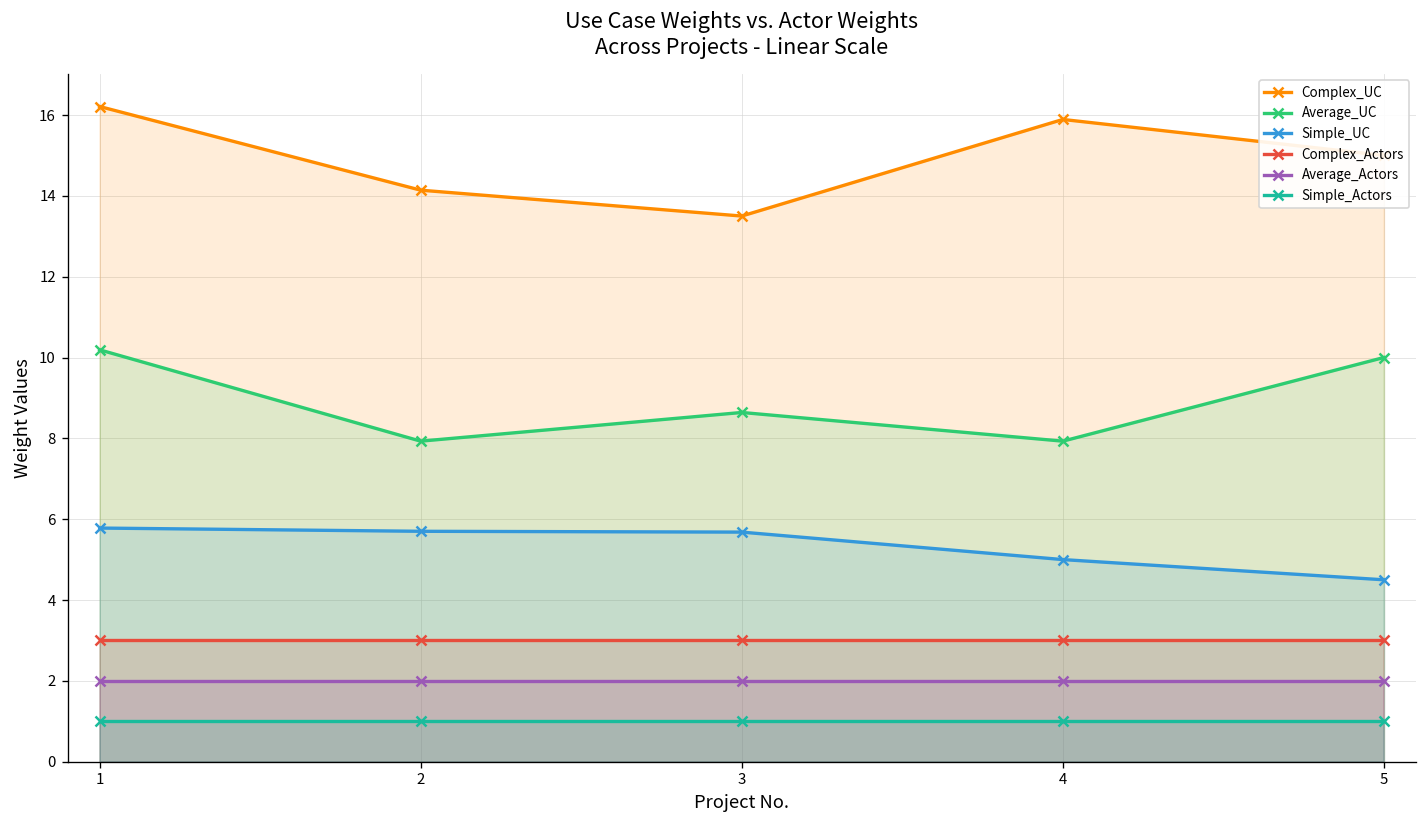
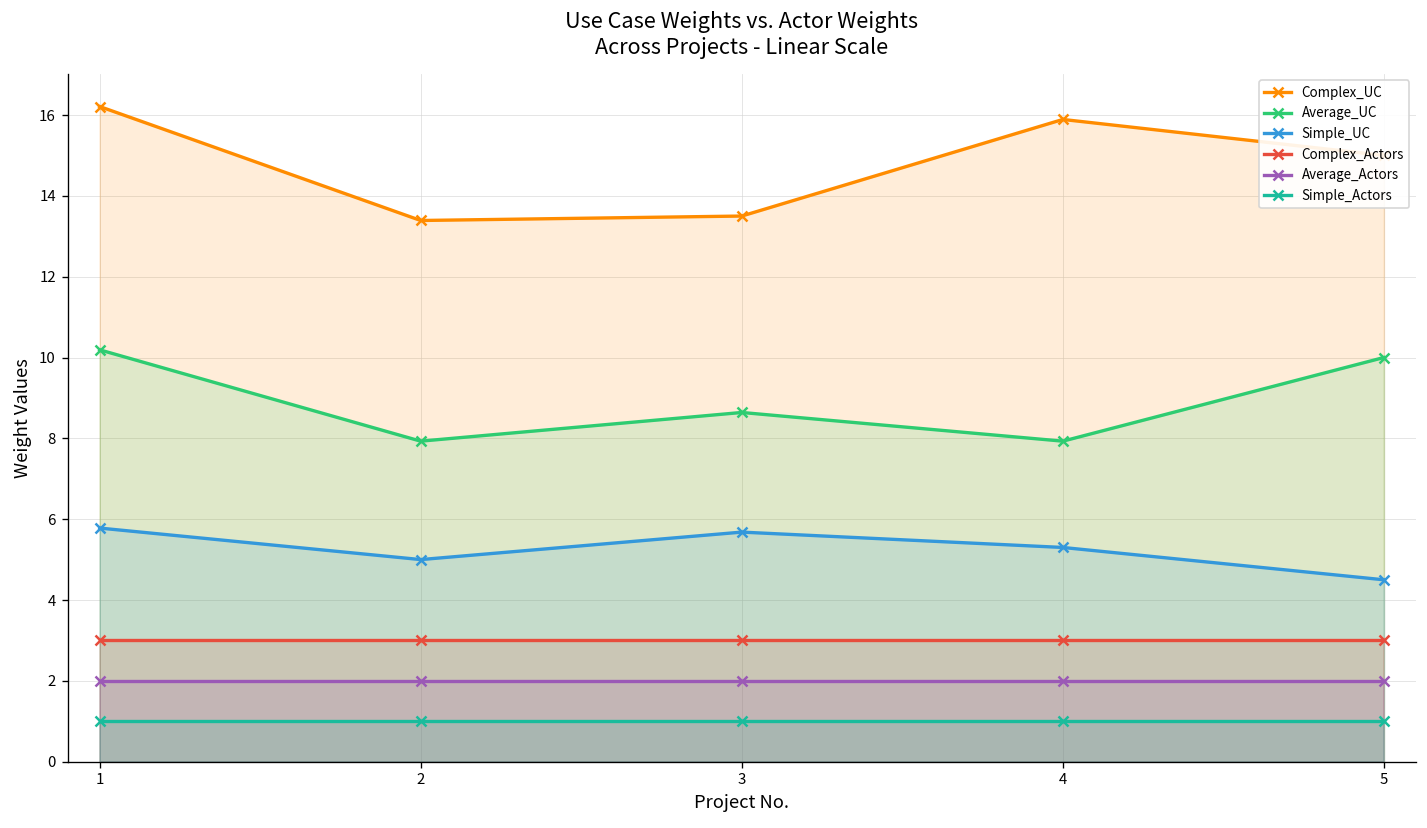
  {
    "Complex_UC": {
      "1": 16.2,
-     "2": 14.1,
+     "2": 13.4,
      "3": 13.5,
      "4": 15.9
    },
    "Simple_UC": {
      "1": 5.8,
-     "2": 5.7,
+     "2": 5.0,
      "3": 5.7,
-     "4": 5.0,
+     "4": 5.3,
      "5": 4.5
    },
    "Complex_Actors": {
      "1": 3.0,
      "2": 3.0,
      "3": 3.0,
      "4": 3.0,
      "5": 3.0
    },
    "Average_Actors": {
      "1": 2.0,
      "2": 2.0,
      "3": 2.0,
      "4": 2.0,
      "5": 2.0
    }
  }
